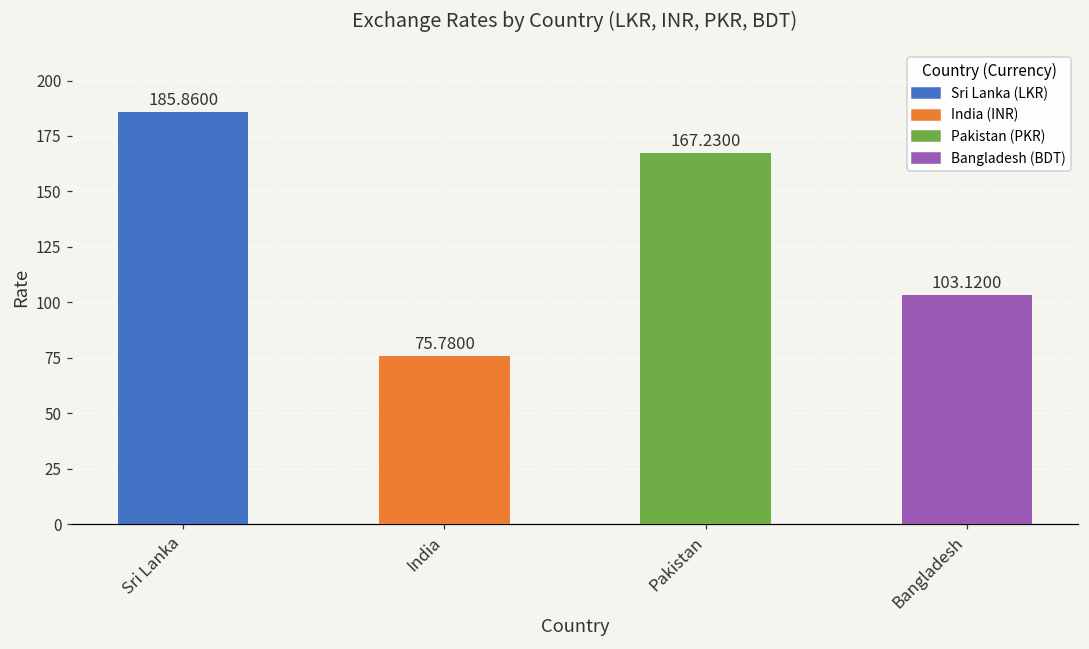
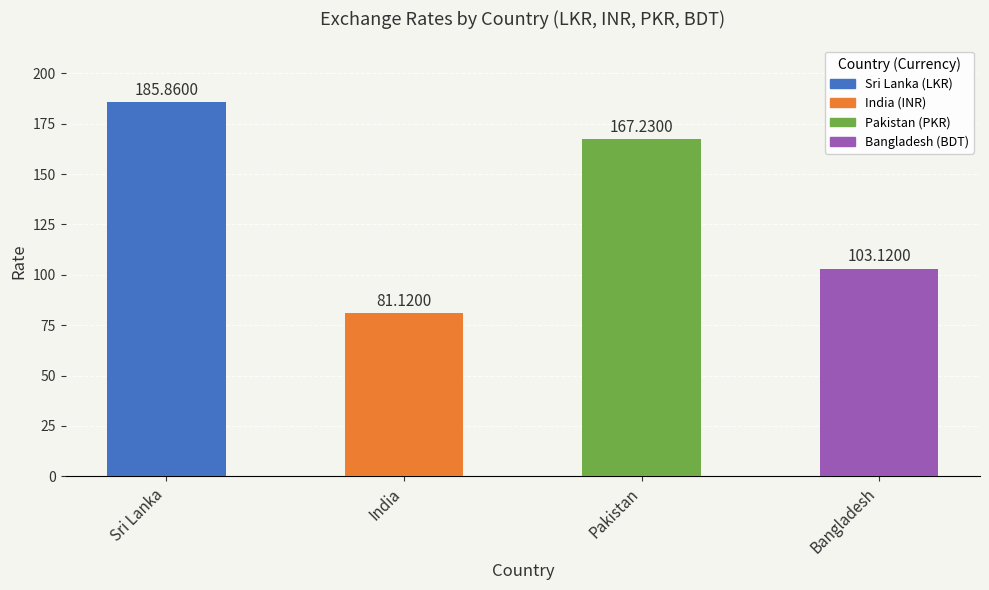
  {
    "Sri Lanka": 185.8600,
-   "India": 75.7800,
+   "India": 81.1200,
    "Pakistan": 167.2300,
    "Bangladesh": 103.1200
  }
